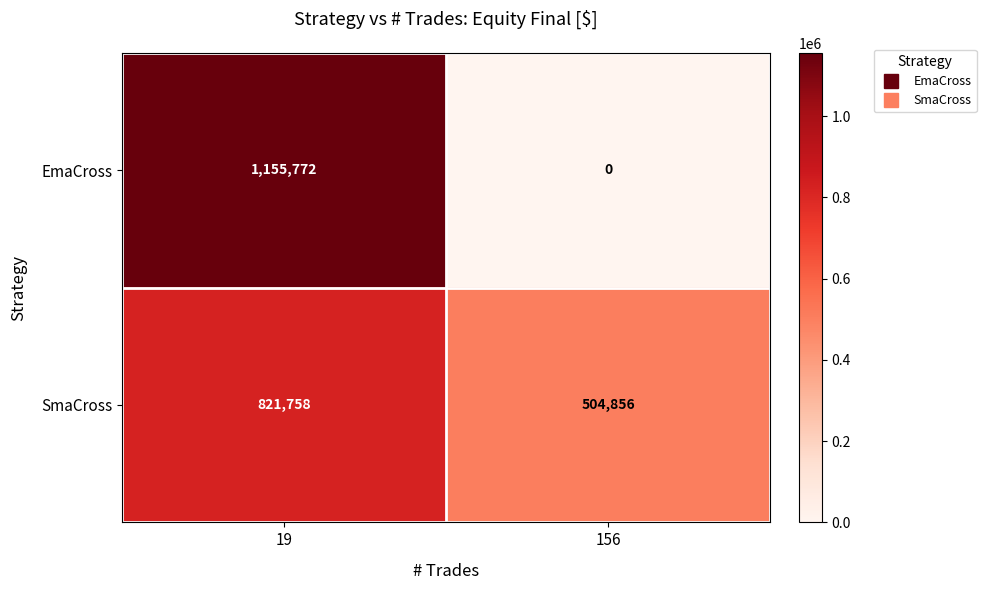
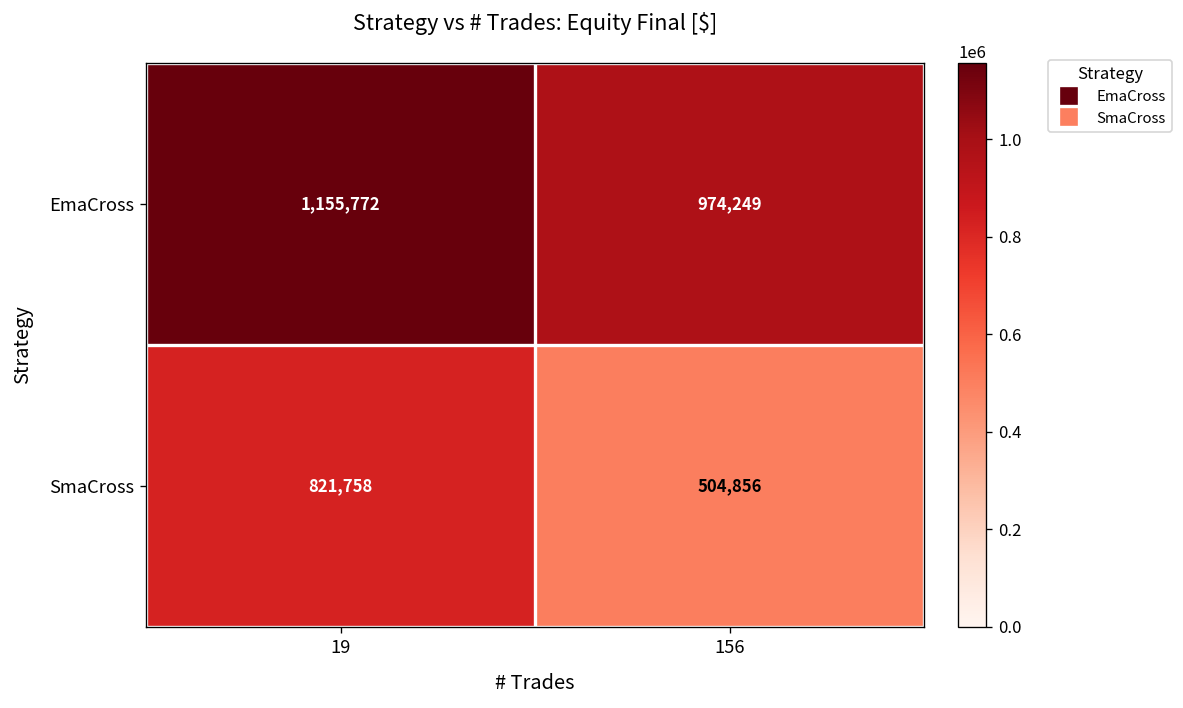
  {
    "EmaCross": {
      "19": "1,155,772",
-     "156": "0"
+     "156": "974,249"
    },
    "SmaCross": {
      "19": "821,758",
      "156": "504,856"
    }
  }
